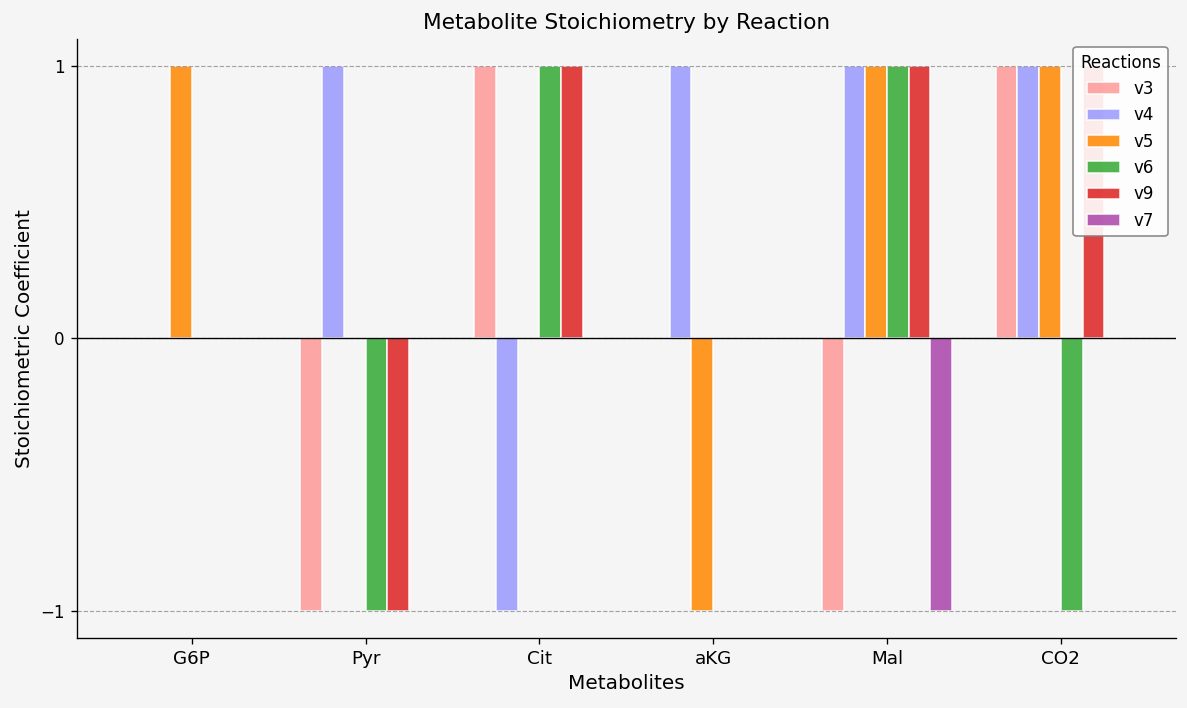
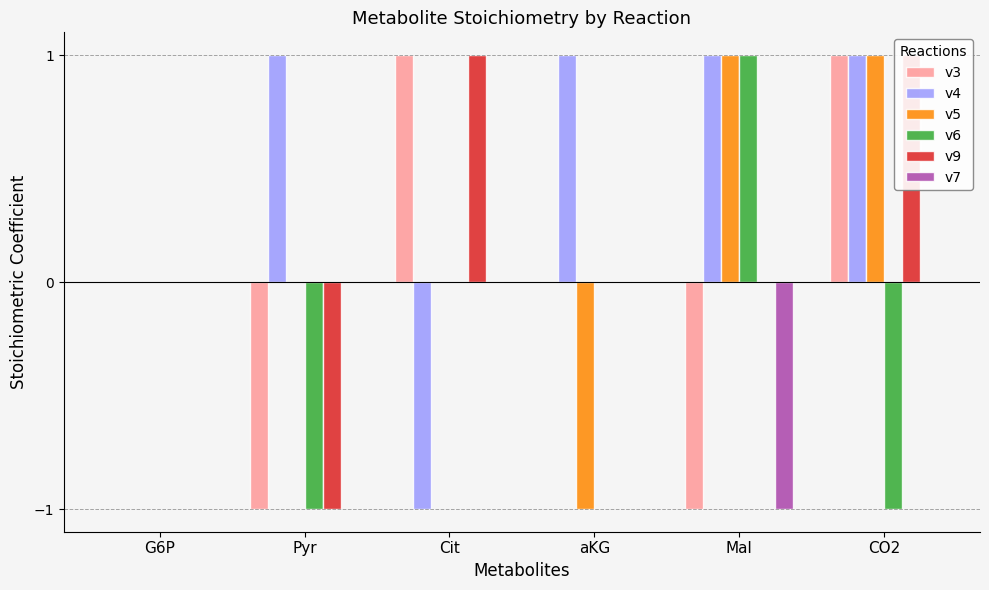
  {
    "v3": {
      "G6P": 0,
      "Pyr": -1,
      "Cit": 1,
      "aKG": 0,
      "Mal": -1,
      "CO2": 1
    },
    "v4": {
      "G6P": 0,
      "Pyr": 1,
      "Cit": -1,
      "aKG": 1,
      "Mal": 1,
      "CO2": 1
    },
    "v5": {
-     "G6P": 1,
+     "G6P": 0,
      "Pyr": 0,
      "Cit": 0,
      "aKG": -1,
      "Mal": 1,
      "CO2": 1
    },
    "v6": {
      "G6P": 0,
      "Pyr": -1,
-     "Cit": 1,
+     "Cit": 0,
      "aKG": 0,
      "Mal": 1,
      "CO2": -1
    },
    "v9": {
      "G6P": 0,
      "Pyr": -1,
      "Cit": 1,
      "aKG": 0,
-     "Mal": 1
+     "Mal": 0
    },
    "v7": {
      "G6P": 0,
      "Pyr": 0,
      "Cit": 0,
      "aKG": 0,
      "Mal": -1,
      "CO2": 0
    }
  }
